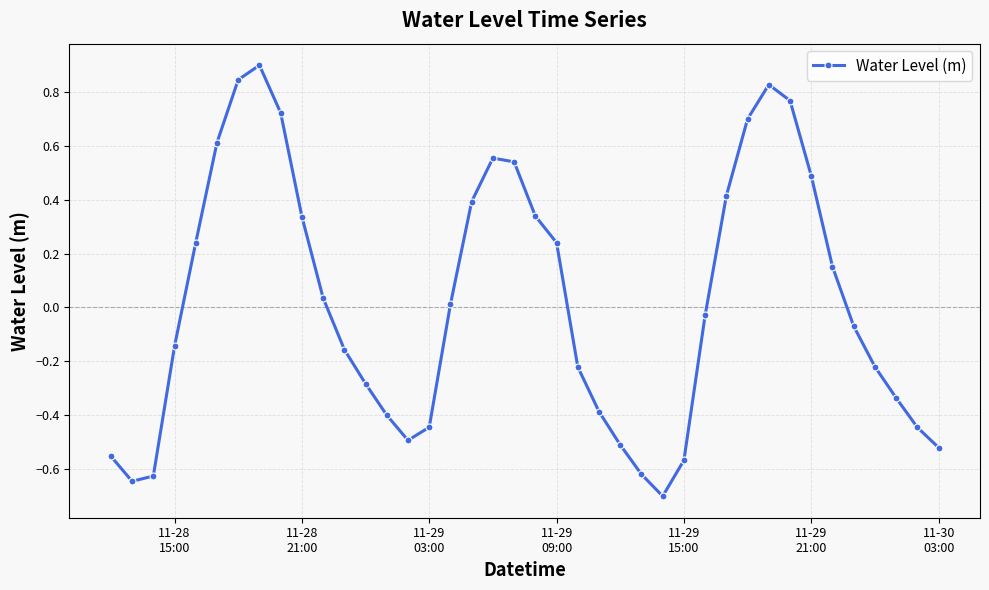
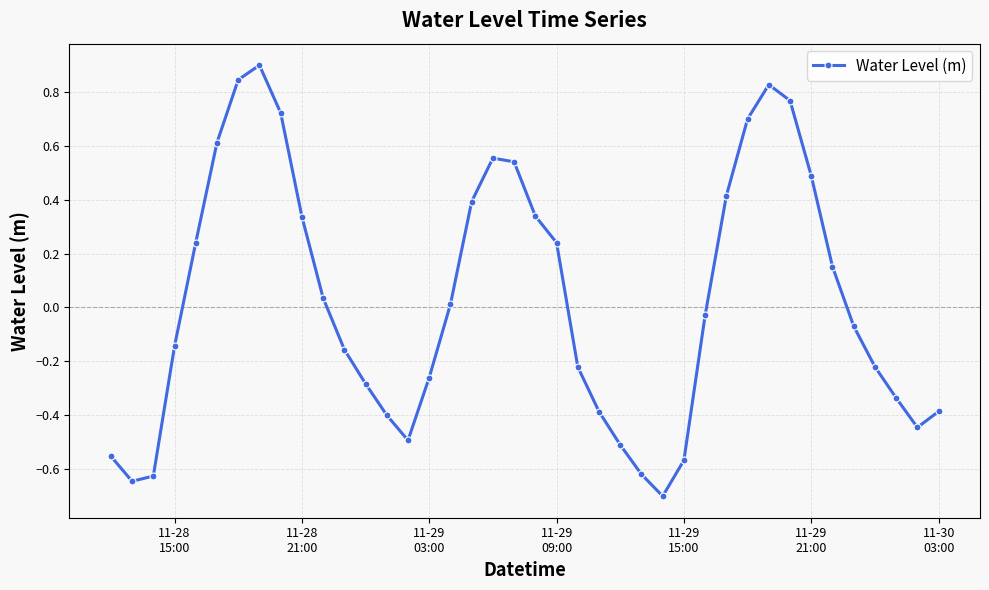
  {
    "11-28 15:00": -0.14,
    "11-28 21:00": 0.34,
-   "11-29 03:00": -0.45,
+   "11-29 03:00": -0.26,
    "11-29 09:00": 0.24,
    "11-29 15:00": -0.57,
    "11-29 21:00": 0.49,
-   "11-30 03:00": -0.52
+   "11-30 03:00": -0.39
  }
